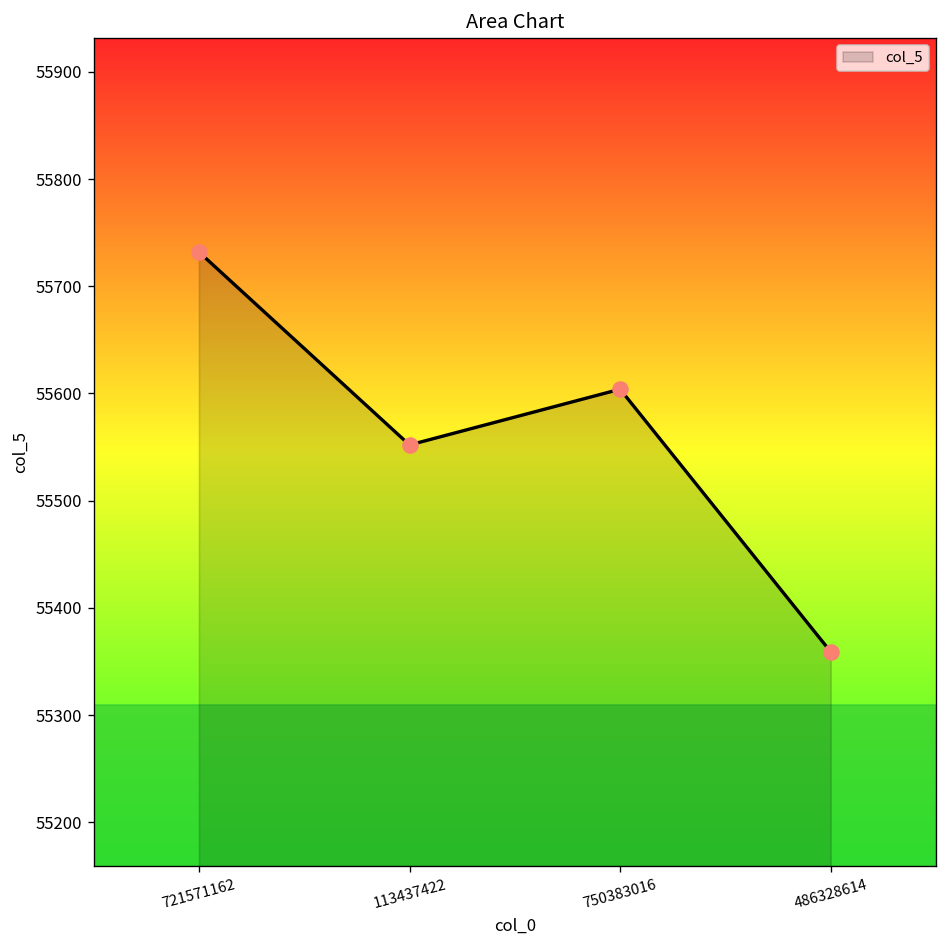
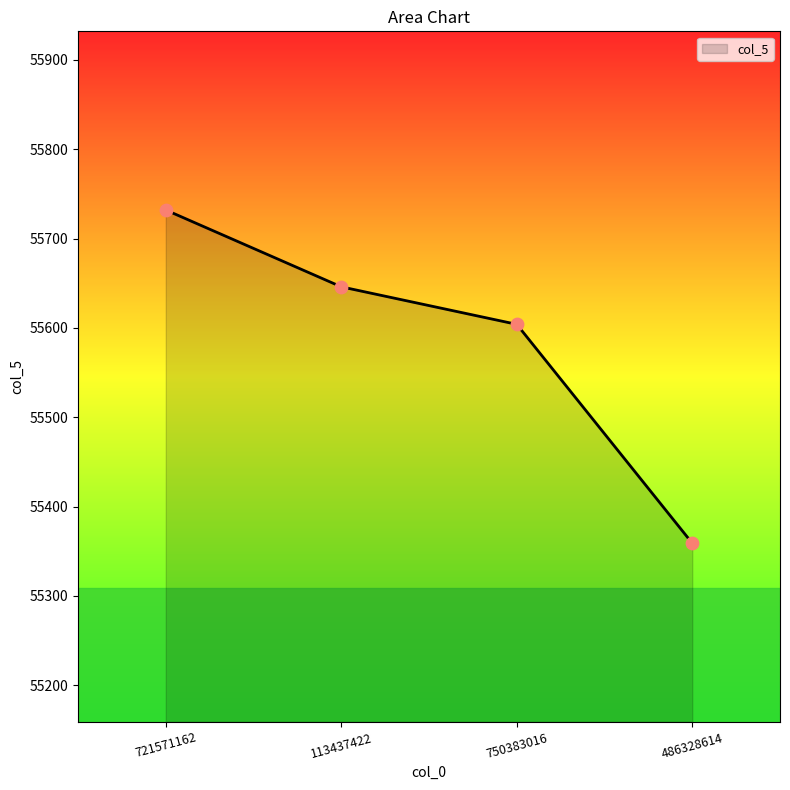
  {
    "721571162": 55730,
-   "113437422": 55550,
+   "113437422": 55650,
    "750383016": 55600,
    "486328614": 55360
  }
